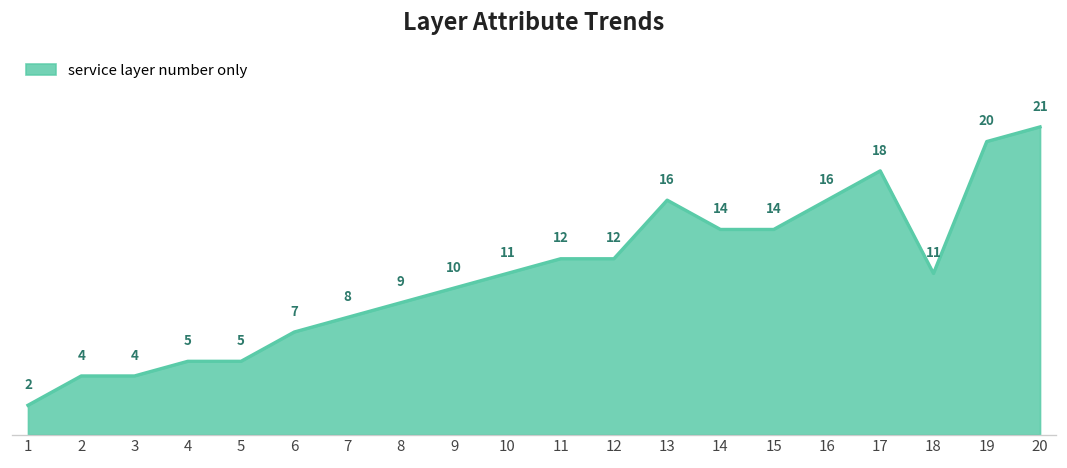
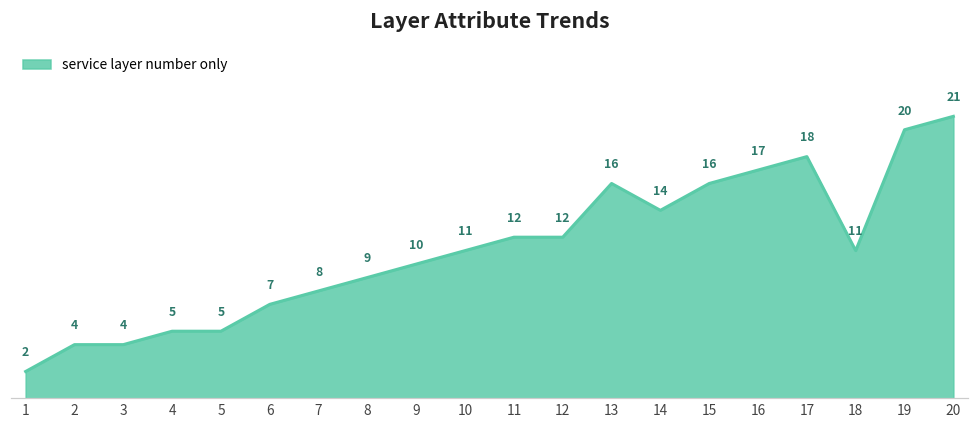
  {
    "1": 2,
    "2": 4,
    "3": 4,
    "4": 5,
    "5": 5,
    "6": 7,
    "7": 8,
    "8": 9,
    "9": 10,
    "10": 11,
    "11": 12,
    "12": 12,
    "13": 16,
    "14": 14,
-   "15": 14,
-   "16": 16,
+   "15": 16,
+   "16": 17,
    "17": 18,
    "18": 11,
    "19": 20,
    "20": 21
  }
